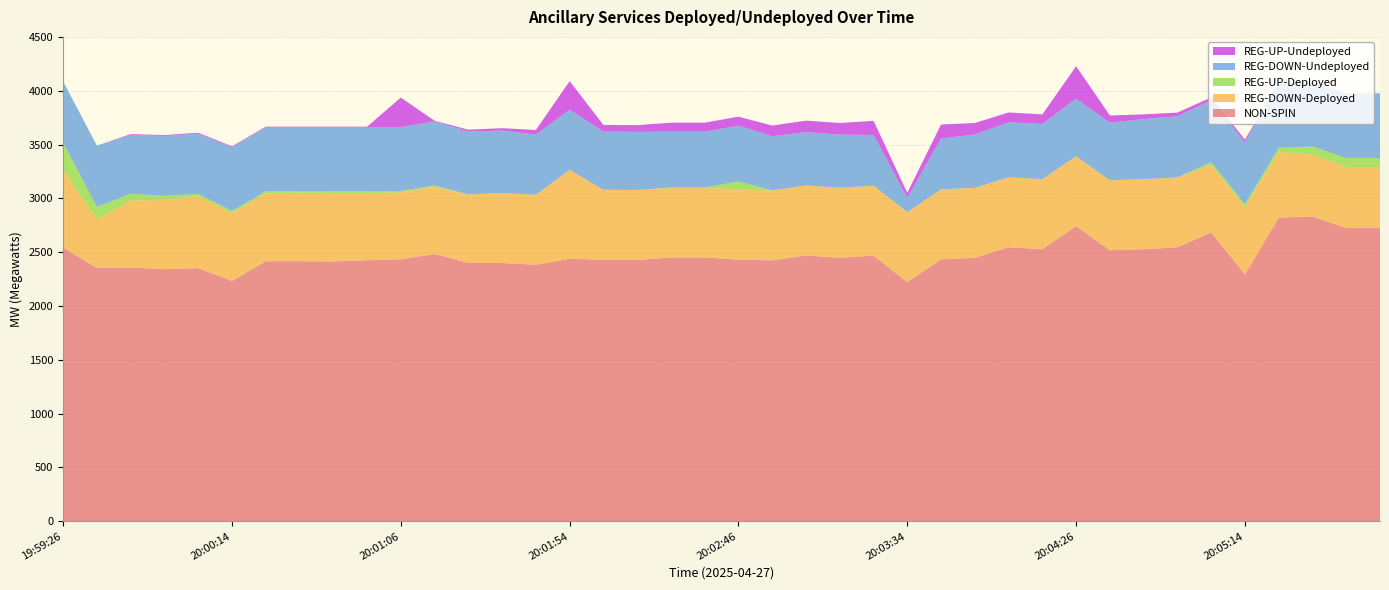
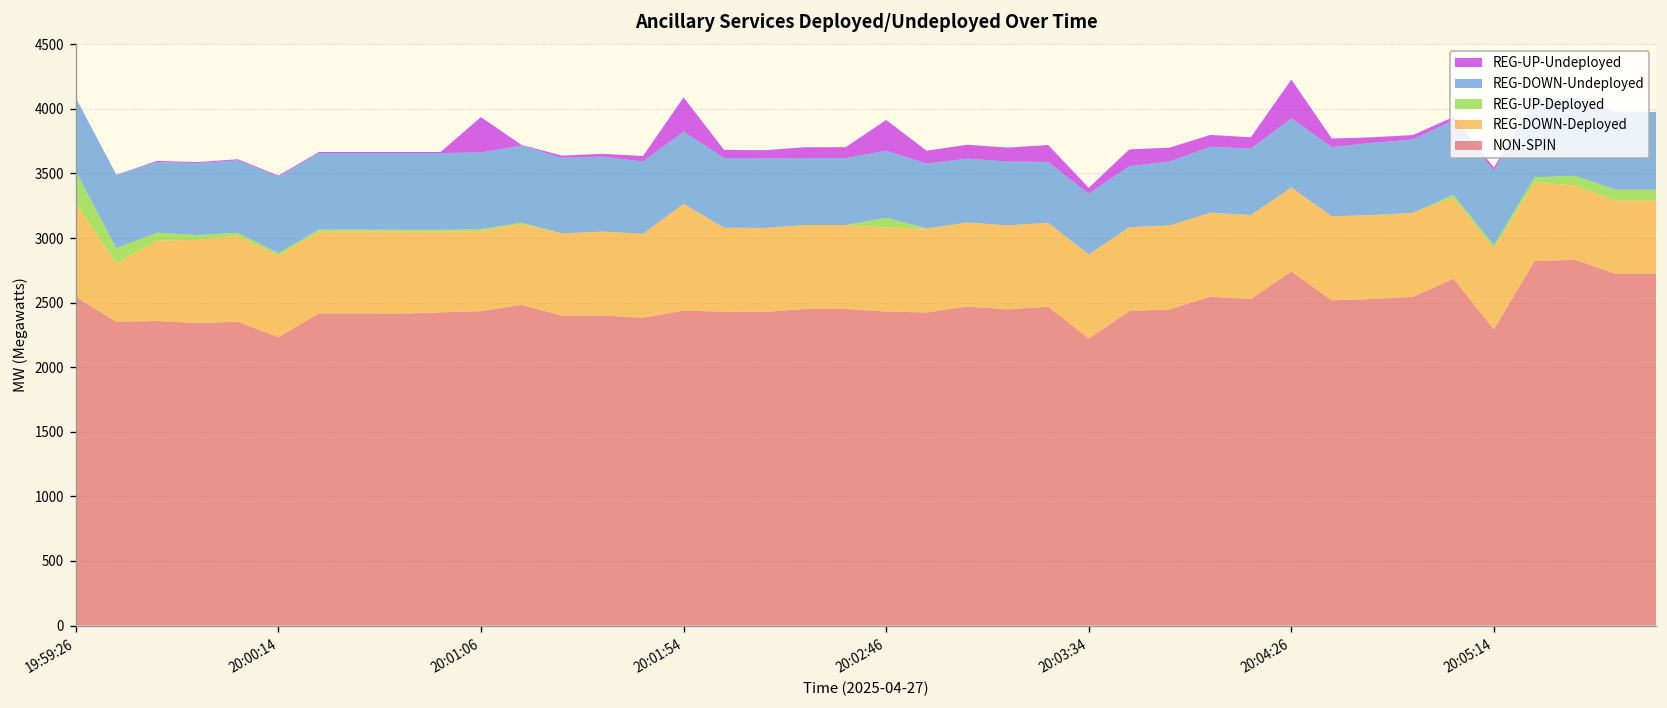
  {
    "NON-SPIN": {
      "19:59:26": 2540,
      "20:00:14": 2230,
      "20:01:06": 2430,
      "20:01:54": 2440,
      "20:02:46": 2430,
      "20:03:34": 2220,
      "20:04:26": 2740,
      "20:05:14": 2290
    },
    "REG-DOWN-Deployed": {
      "19:59:26": 720,
      "20:02:46": 650
    },
    "REG-UP-Deployed": {
      "19:59:26": 250,
      "20:02:46": 80
    },
    "REG-DOWN-Undeployed": {
      "20:01:06": 590,
      "20:01:54": 560,
      "20:02:46": 520,
-     "20:03:34": 130,
+     "20:03:34": 470,
      "20:04:26": 540,
      "20:05:14": 580
    },
    "REG-UP-Undeployed": {
      "20:01:06": 270,
      "20:01:54": 270,
-     "20:02:46": 80,
+     "20:02:46": 240,
      "20:03:34": 50,
      "20:04:26": 300,
      "20:05:14": 20
    }
  }
